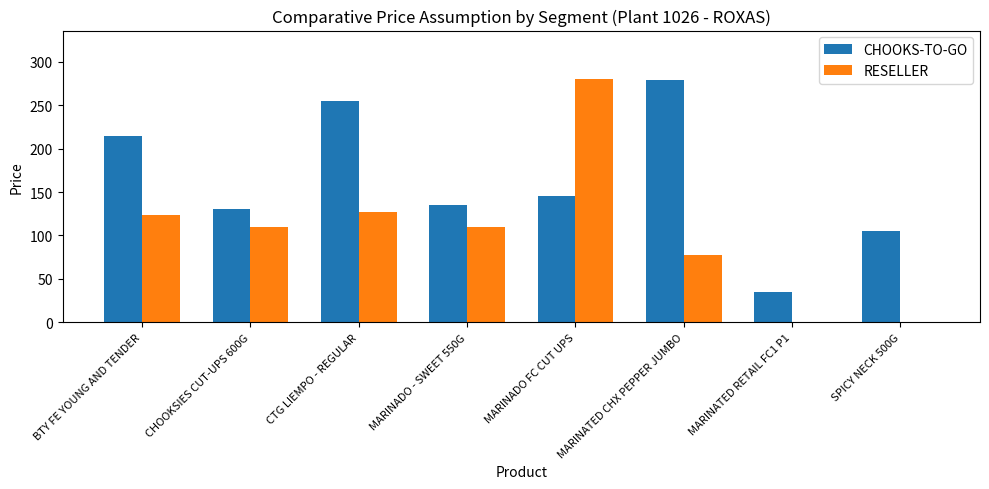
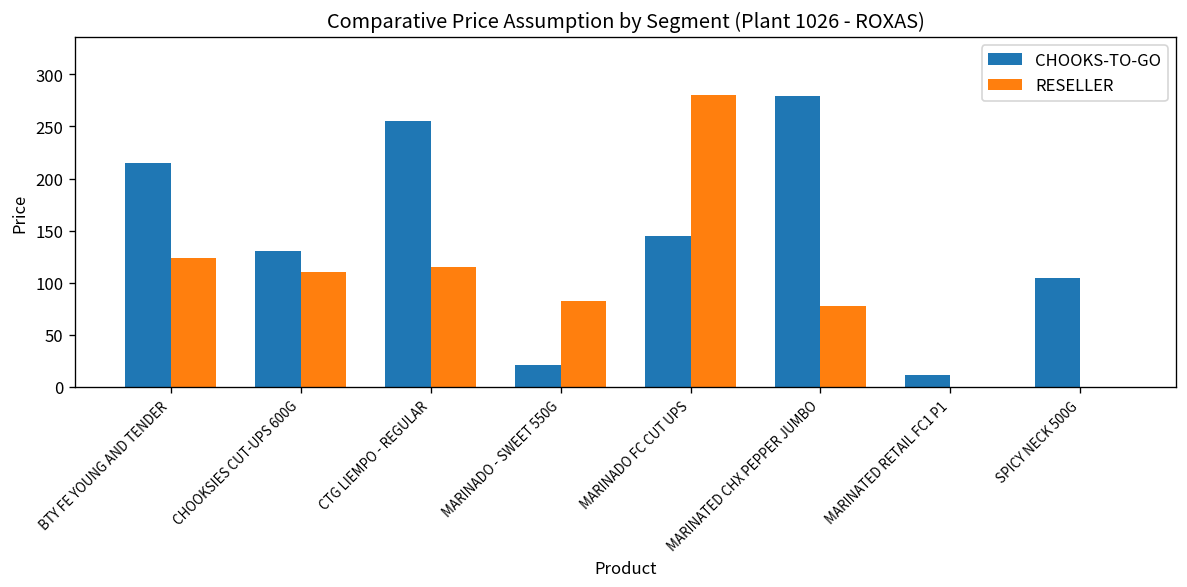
  {
    "CHOOKS-TO-GO": {
      "BTY FE YOUNG AND TENDER": 220,
      "CHOOKSIES CUT-UPS 600G": 130,
      "CTG LIEMPO - REGULAR": 260,
-     "MARINADO - SWEET 550G": 140,
+     "MARINADO - SWEET 550G": 20,
      "MARINADO FC CUT UPS": 150,
      "MARINATED CHX PEPPER JUMBO": 280,
-     "MARINATED RETAIL FC1 P1": 40,
+     "MARINATED RETAIL FC1 P1": 10,
      "SPICY NECK 500G": 110
    },
    "RESELLER": {
      "BTY FE YOUNG AND TENDER": 120,
      "CHOOKSIES CUT-UPS 600G": 110,
-     "CTG LIEMPO - REGULAR": 130,
-     "MARINADO - SWEET 550G": 110,
+     "CTG LIEMPO - REGULAR": 120,
+     "MARINADO - SWEET 550G": 80,
      "MARINADO FC CUT UPS": 280,
      "MARINATED CHX PEPPER JUMBO": 80,
      "MARINATED RETAIL FC1 P1": 0,
      "SPICY NECK 500G": 0
    }
  }
